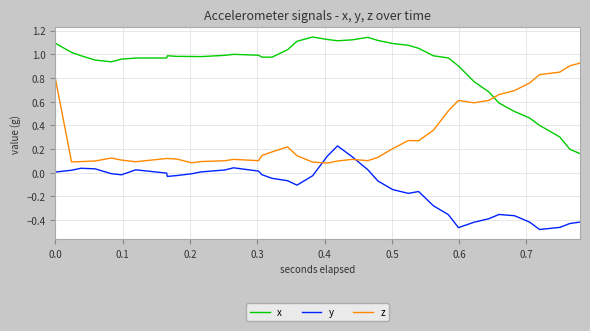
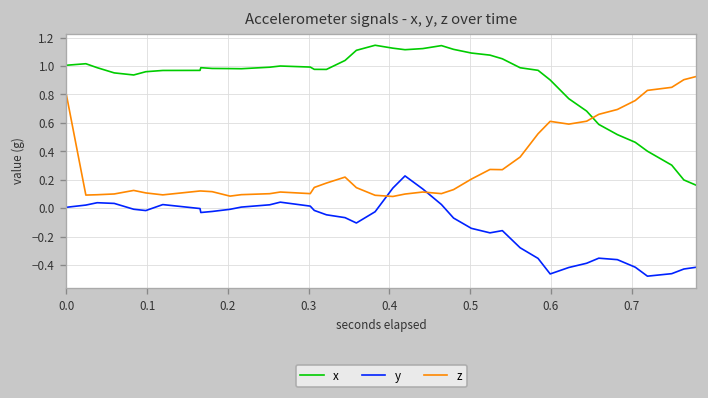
  {
    "x": {
-     "0.0": 1.09
+     "0.0": 1.00
    },
    "y": {
      "0.0": 0.01
    },
    "z": {
      "0.0": 0.80
    }
  }
